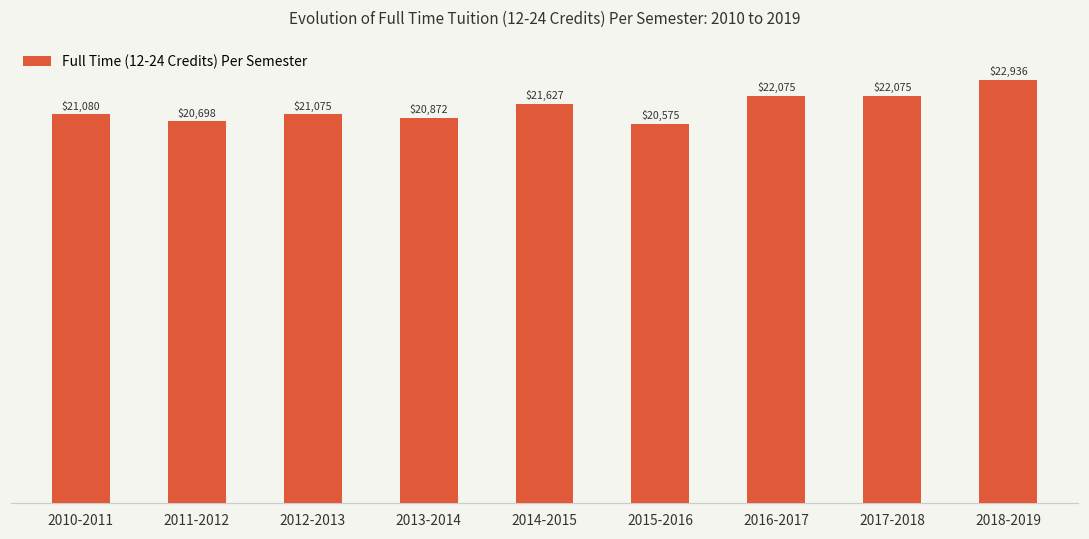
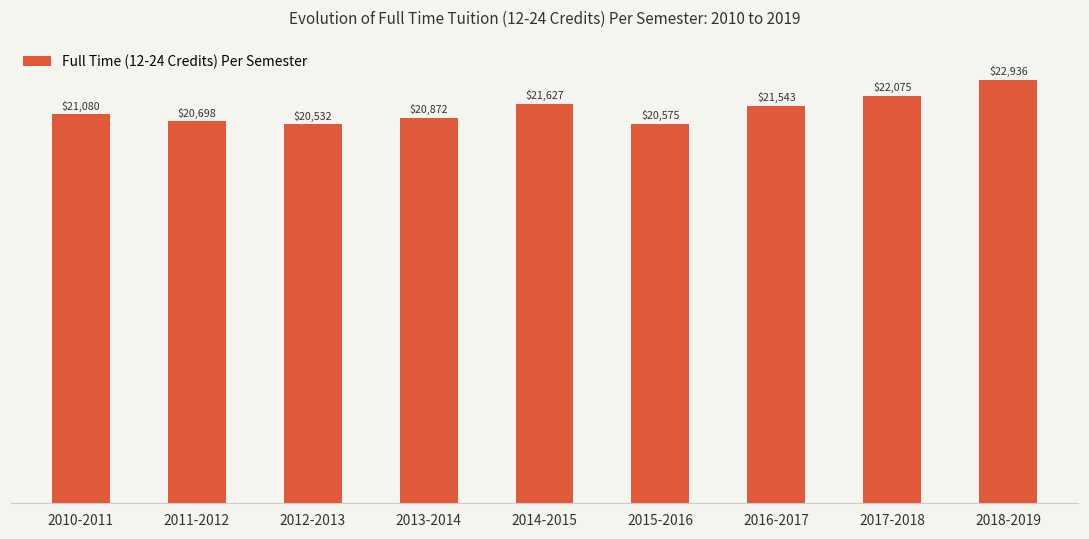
  {
    "2010-2011": "$21,080",
    "2011-2012": "$20,698",
-   "2012-2013": "$21,075",
+   "2012-2013": "$20,532",
    "2013-2014": "$20,872",
    "2014-2015": "$21,627",
    "2015-2016": "$20,575",
-   "2016-2017": "$22,075",
+   "2016-2017": "$21,543",
    "2017-2018": "$22,075",
    "2018-2019": "$22,936"
  }
